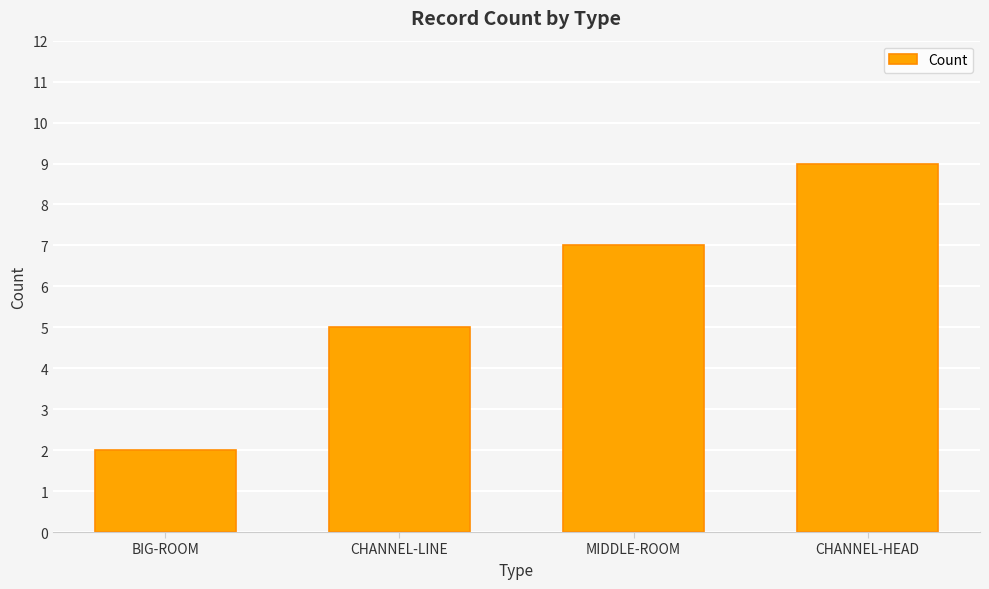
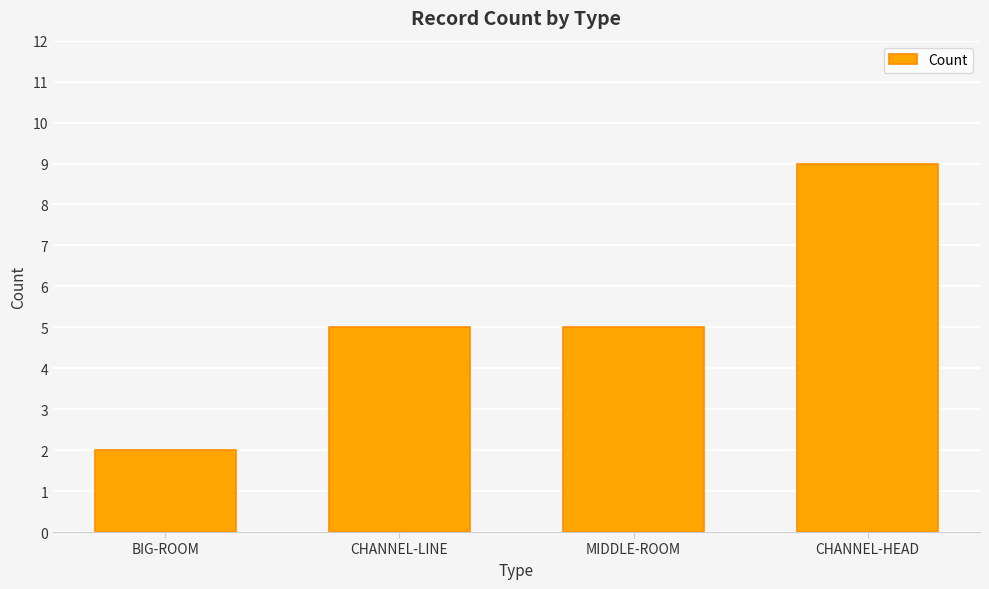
  {
    "BIG-ROOM": 2,
    "CHANNEL-LINE": 5,
-   "MIDDLE-ROOM": 7,
+   "MIDDLE-ROOM": 5,
    "CHANNEL-HEAD": 9
  }
